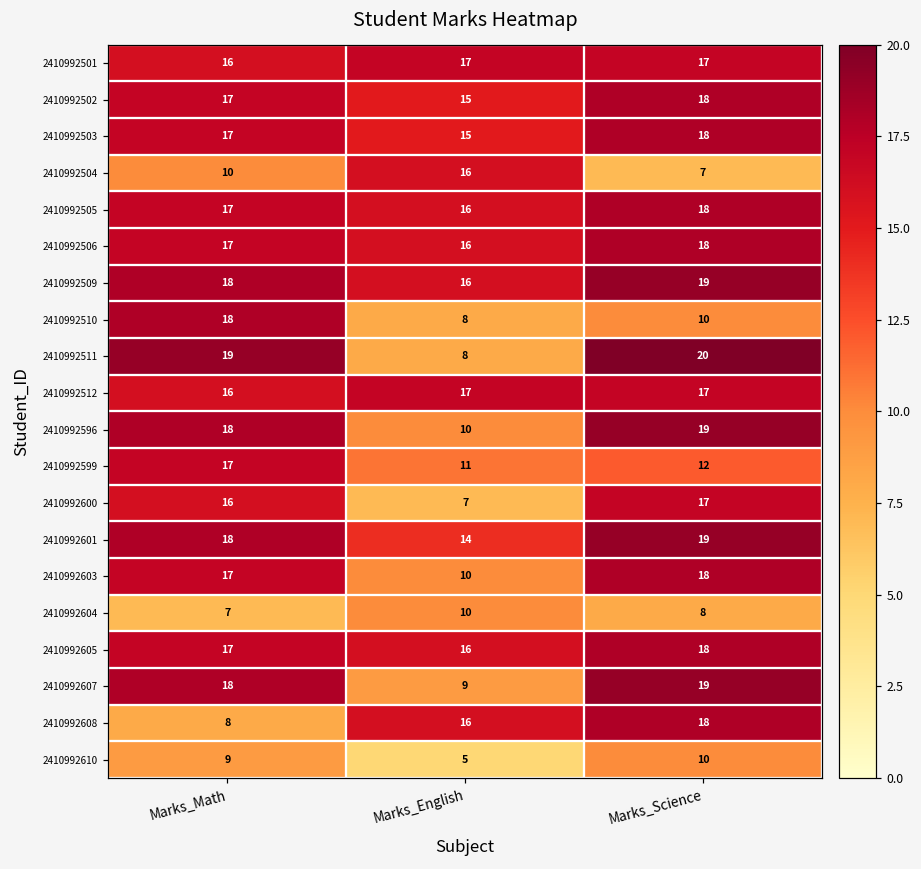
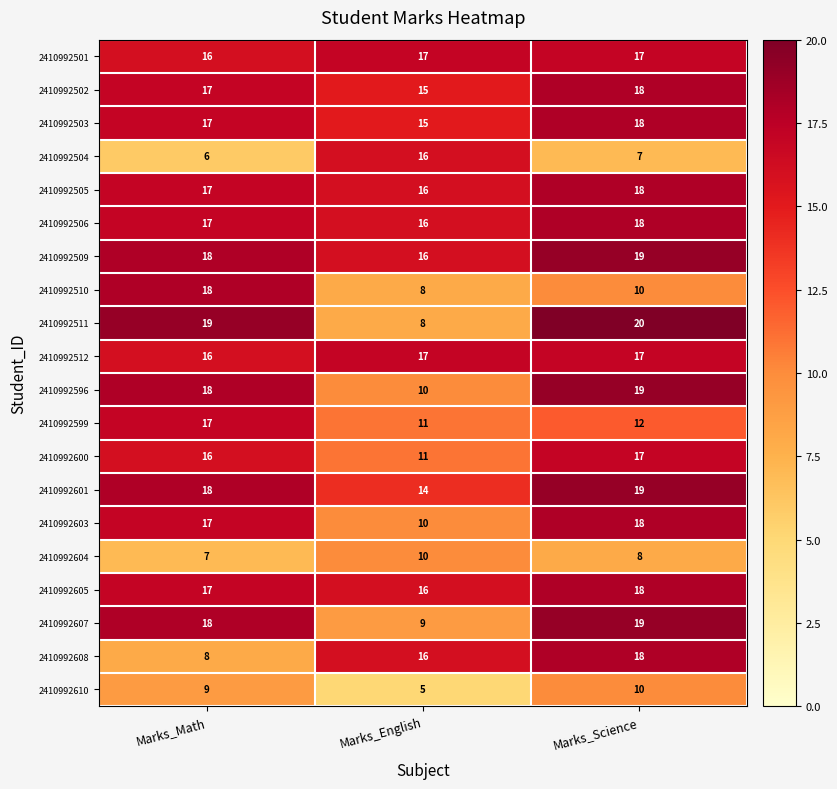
  {
    "2410992501": {
      "Marks_Math": 16,
      "Marks_English": 17,
      "Marks_Science": 17
    },
    "2410992502": {
      "Marks_Math": 17,
      "Marks_English": 15,
      "Marks_Science": 18
    },
    "2410992503": {
      "Marks_Math": 17,
      "Marks_English": 15,
      "Marks_Science": 18
    },
    "2410992504": {
-     "Marks_Math": 10,
+     "Marks_Math": 6,
      "Marks_English": 16,
      "Marks_Science": 7
    },
    "2410992505": {
      "Marks_Math": 17,
      "Marks_English": 16,
      "Marks_Science": 18
    },
    "2410992506": {
      "Marks_Math": 17,
      "Marks_English": 16,
      "Marks_Science": 18
    },
    "2410992509": {
      "Marks_Math": 18,
      "Marks_English": 16,
      "Marks_Science": 19
    },
    "2410992510": {
      "Marks_Math": 18,
      "Marks_English": 8,
      "Marks_Science": 10
    },
    "2410992511": {
      "Marks_Math": 19,
      "Marks_English": 8,
      "Marks_Science": 20
    },
    "2410992512": {
      "Marks_Math": 16,
      "Marks_English": 17,
      "Marks_Science": 17
    },
    "2410992596": {
      "Marks_Math": 18,
      "Marks_English": 10,
      "Marks_Science": 19
    },
    "2410992599": {
      "Marks_Math": 17,
      "Marks_English": 11,
      "Marks_Science": 12
    },
    "2410992600": {
      "Marks_Math": 16,
-     "Marks_English": 7,
+     "Marks_English": 11,
      "Marks_Science": 17
    },
    "2410992601": {
      "Marks_Math": 18,
      "Marks_English": 14,
      "Marks_Science": 19
    },
    "2410992603": {
      "Marks_Math": 17,
      "Marks_English": 10,
      "Marks_Science": 18
    },
    "2410992604": {
      "Marks_Math": 7,
      "Marks_English": 10,
      "Marks_Science": 8
    },
    "2410992605": {
      "Marks_Math": 17,
      "Marks_English": 16,
      "Marks_Science": 18
    },
    "2410992607": {
      "Marks_Math": 18,
      "Marks_English": 9,
      "Marks_Science": 19
    },
    "2410992608": {
      "Marks_Math": 8,
      "Marks_English": 16,
      "Marks_Science": 18
    },
    "2410992610": {
      "Marks_Math": 9,
      "Marks_English": 5,
      "Marks_Science": 10
    }
  }
